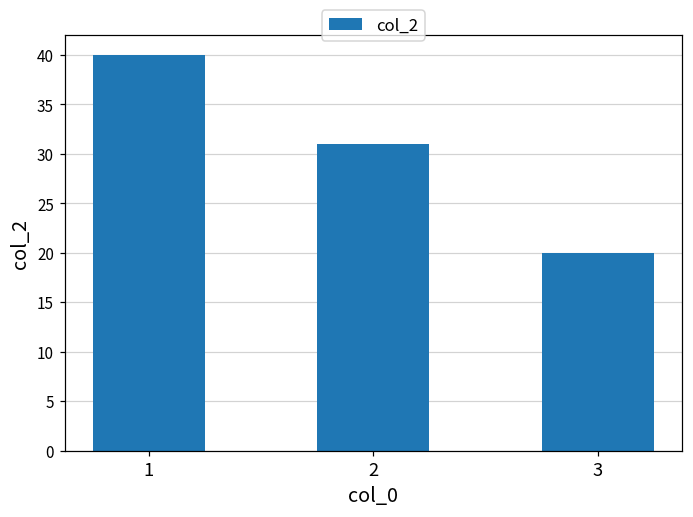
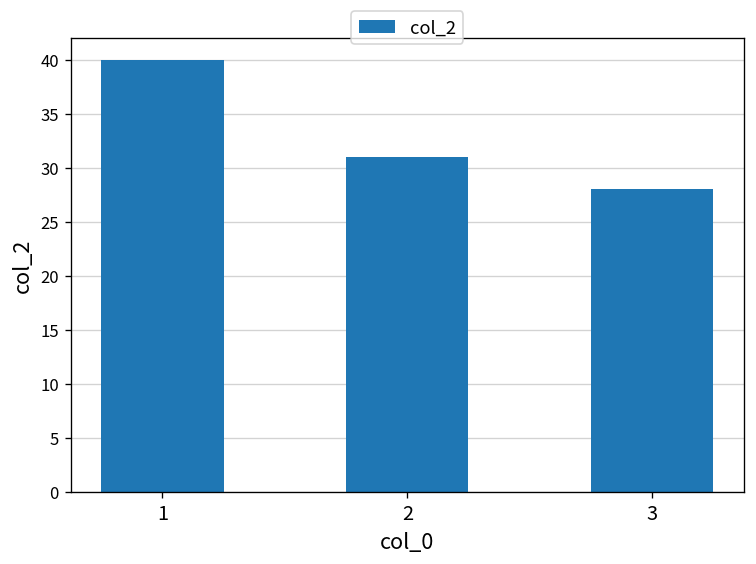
  {
    "1": 40,
    "2": 31,
-   "3": 20
+   "3": 28
  }
